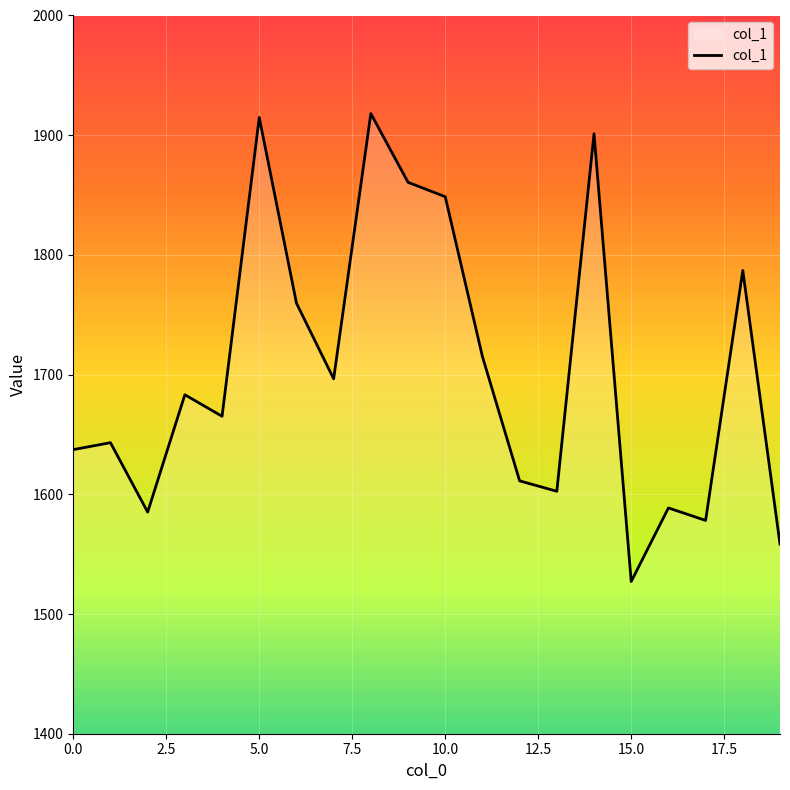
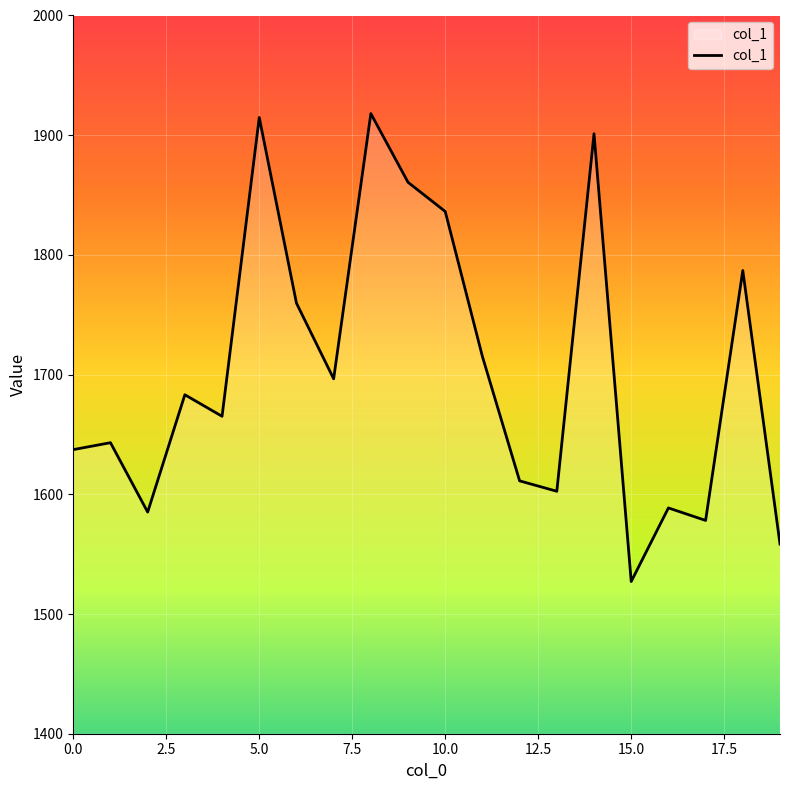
  {
    "0.0": 1637,
    "5.0": 1915,
-   "10.0": 1849,
+   "10.0": 1836,
    "15.0": 1527
  }
